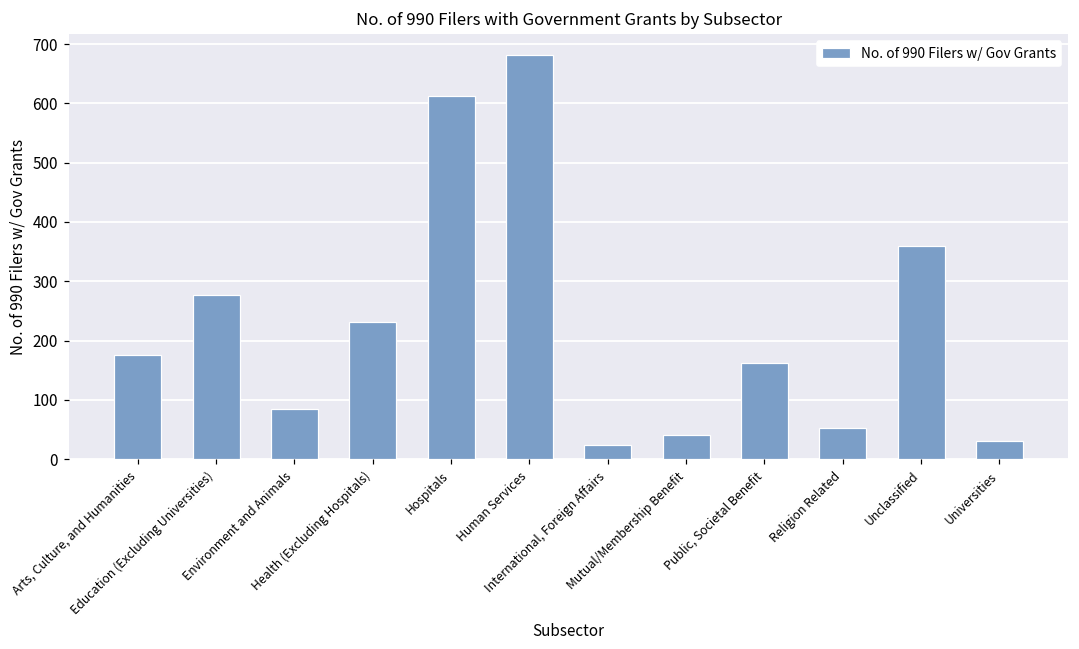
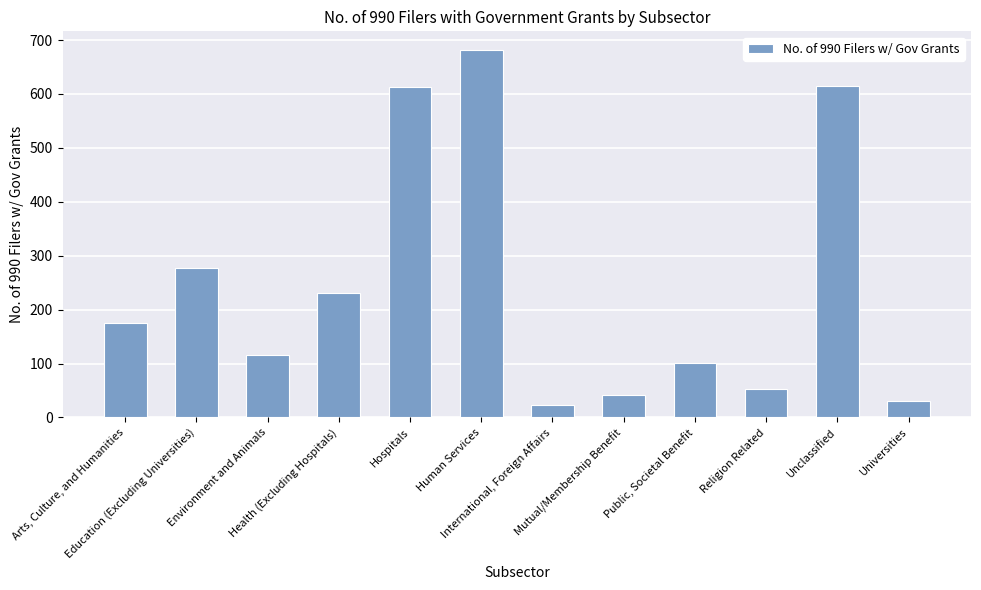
  {
    "Arts, Culture, and Humanities": 180,
    "Education (Excluding Universities)": 280,
-   "Environment and Animals": 90,
+   "Environment and Animals": 120,
    "Health (Excluding Hospitals)": 230,
    "Hospitals": 610,
    "Human Services": 680,
    "International, Foreign Affairs": 20,
    "Mutual/Membership Benefit": 40,
-   "Public, Societal Benefit": 160,
+   "Public, Societal Benefit": 100,
    "Religion Related": 50,
-   "Unclassified": 360,
+   "Unclassified": 620,
    "Universities": 30
  }
